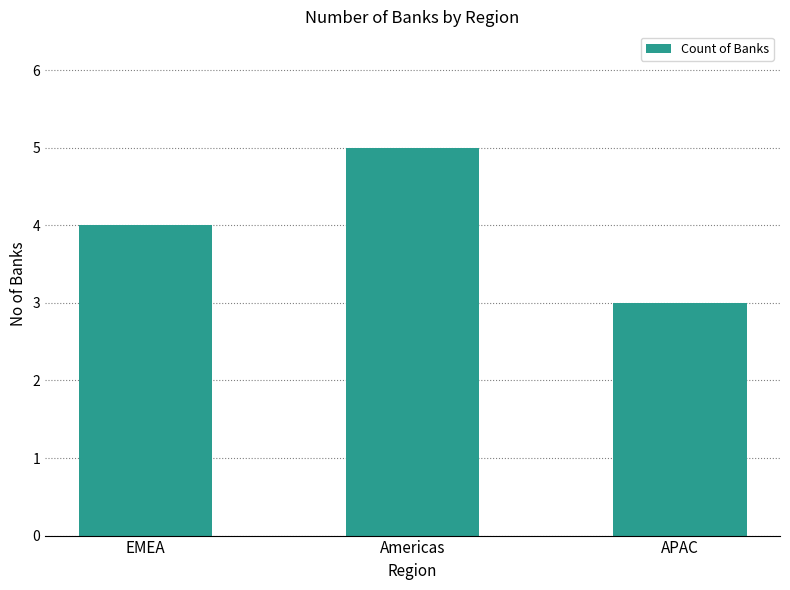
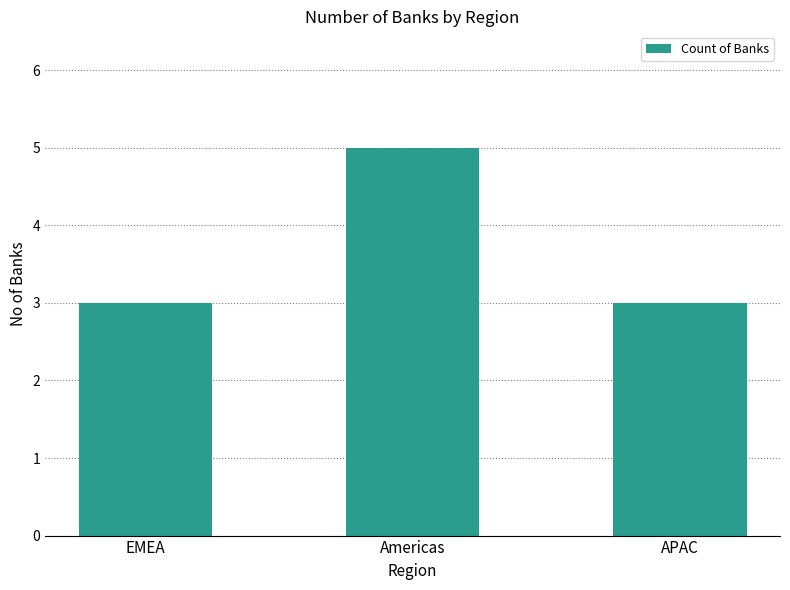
  {
-   "EMEA": 4,
+   "EMEA": 3,
    "Americas": 5,
    "APAC": 3
  }
